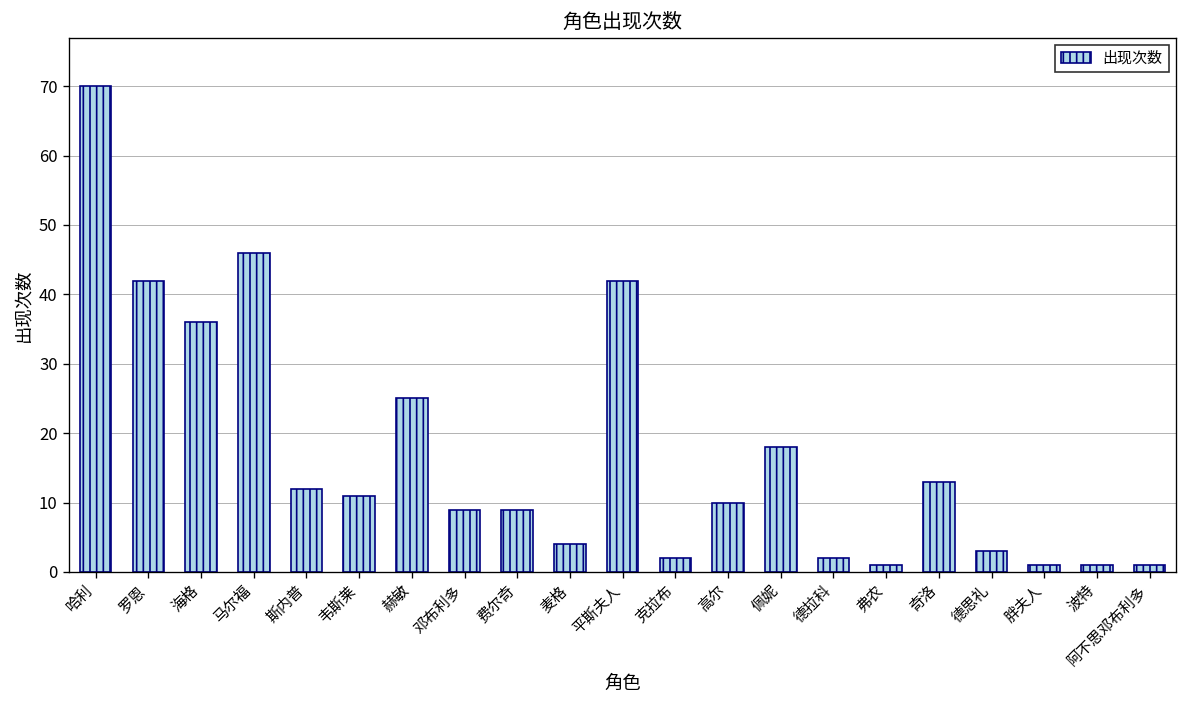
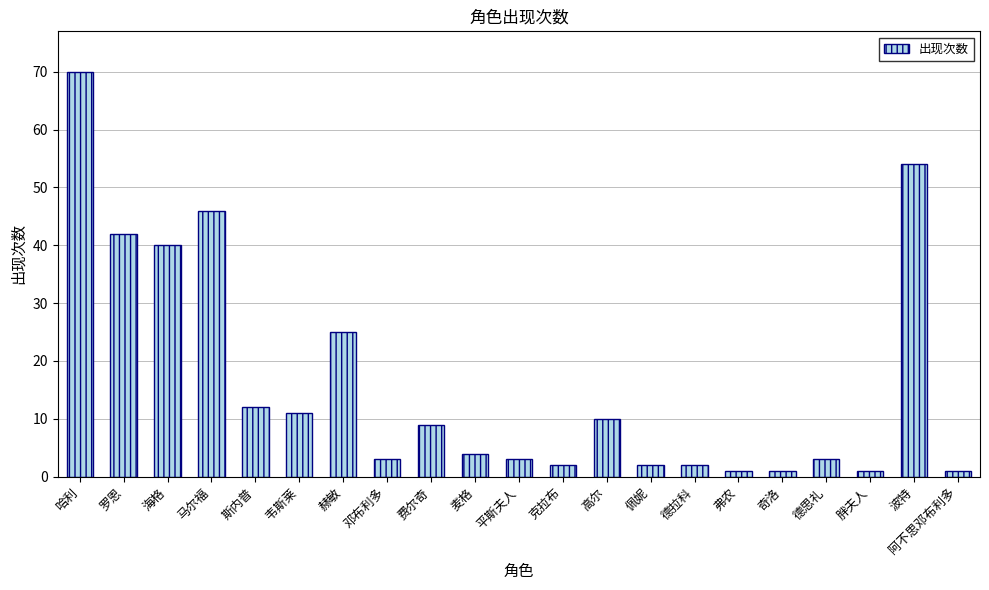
  {
    "哈利": 70,
    "罗恩": 42,
-   "海格": 36,
+   "海格": 40,
    "马尔福": 46,
    "斯内普": 12,
    "韦斯莱": 11,
    "赫敏": 25,
-   "邓布利多": 9,
+   "邓布利多": 3,
    "费尔奇": 9,
    "麦格": 4,
-   "平斯夫人": 42,
+   "平斯夫人": 3,
    "克拉布": 2,
    "高尔": 10,
-   "佩妮": 18,
+   "佩妮": 2,
    "德拉科": 2,
    "弗农": 1,
-   "奇洛": 13,
+   "奇洛": 1,
    "德思礼": 3,
    "胖夫人": 1,
-   "波特": 1,
+   "波特": 54,
    "阿不思邓布利多": 1
  }
